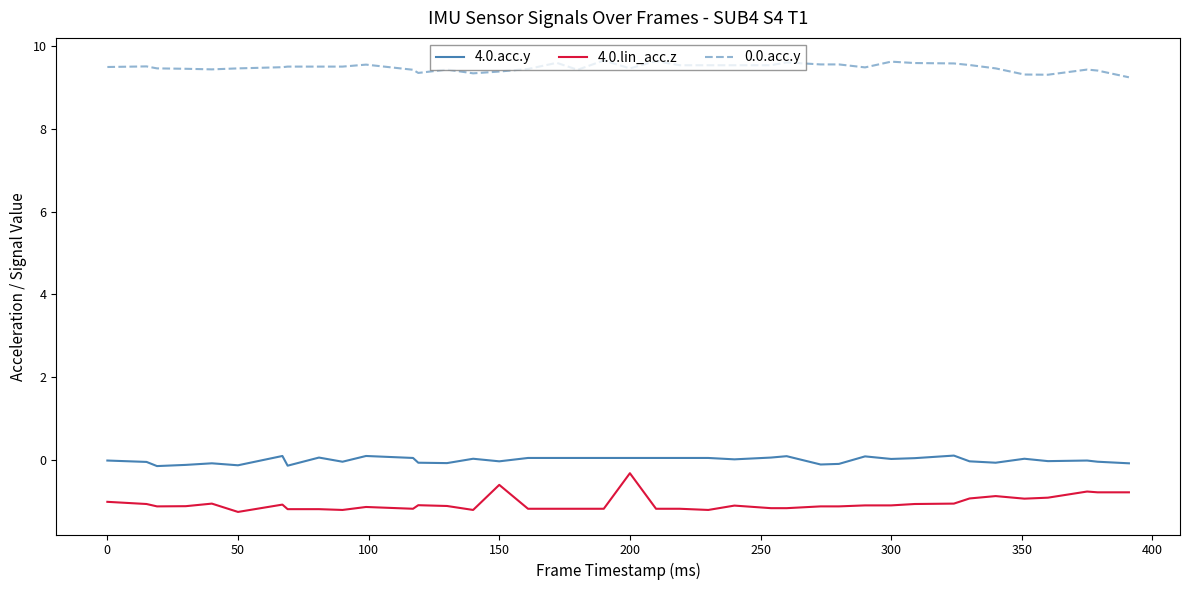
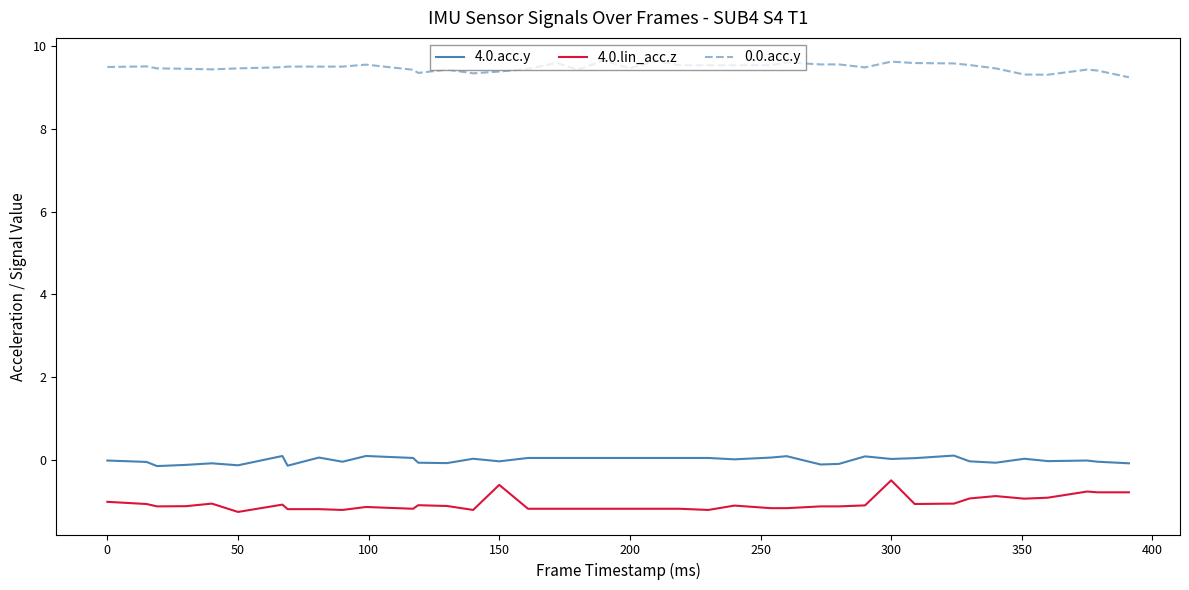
  {
    "4.0.lin_acc.z": {
      "0": -1.0,
      "50": -1.3,
      "150": -0.6,
-     "200": -0.3,
-     "300": -1.1
+     "200": -1.2,
+     "300": -0.5
    }
  }
